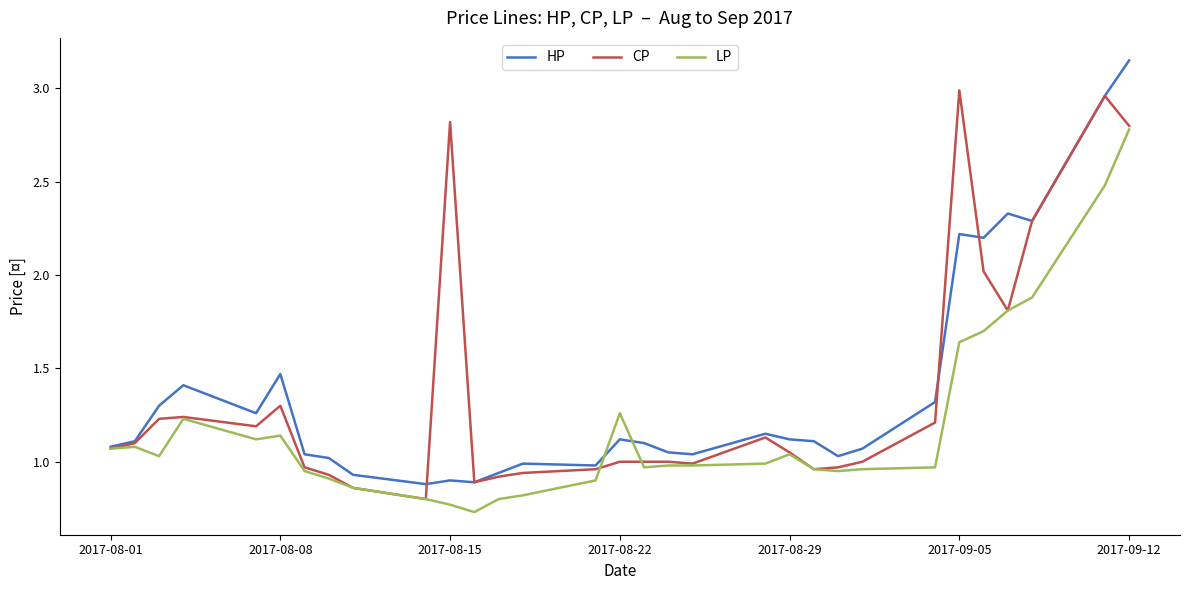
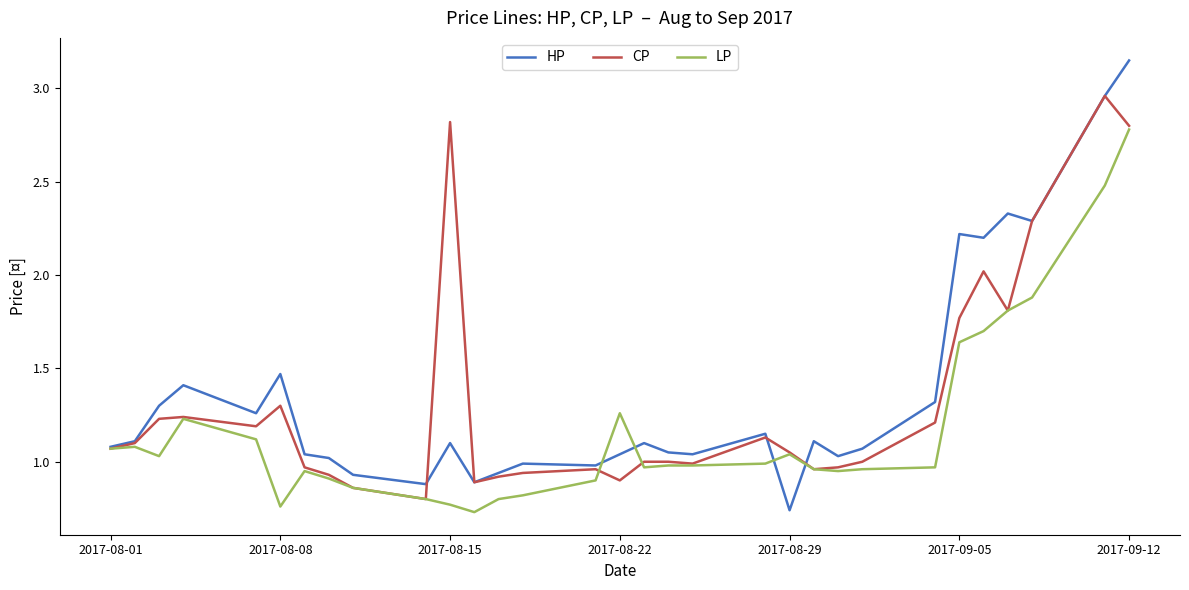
  {
    "HP": {
      "2017-08-08": 1.47,
-     "2017-08-15": 0.9,
-     "2017-08-22": 1.12,
-     "2017-08-29": 1.12,
+     "2017-08-15": 1.1,
+     "2017-08-22": 1.04,
+     "2017-08-29": 0.74,
      "2017-09-05": 2.22,
      "2017-09-12": 3.15
    },
    "CP": {
      "2017-08-08": 1.30,
      "2017-08-15": 2.82,
-     "2017-08-22": 1.0,
-     "2017-09-05": 2.99,
+     "2017-08-22": 0.9,
+     "2017-09-05": 1.77,
      "2017-09-12": 2.80
    },
    "LP": {
-     "2017-08-08": 1.14,
+     "2017-08-08": 0.76,
      "2017-08-15": 0.77,
      "2017-08-22": 1.26,
      "2017-09-05": 1.64,
      "2017-09-12": 2.78
    }
  }
